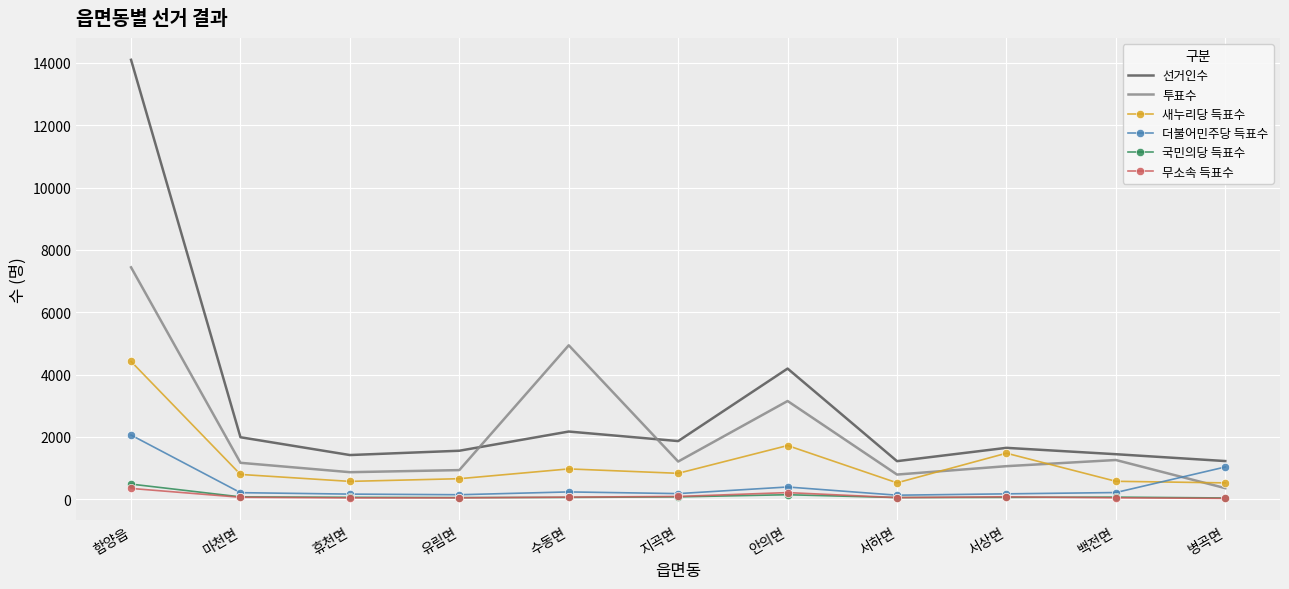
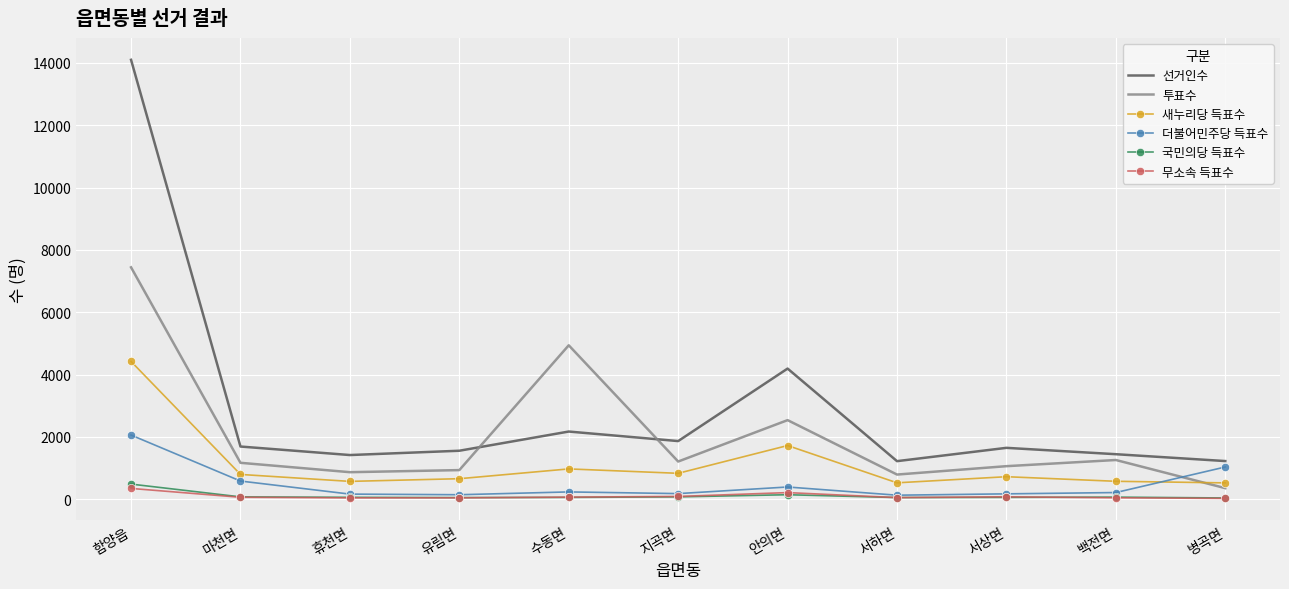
  {
    "선거인수": {
      "함양읍": 14100,
-     "마천면": 2000,
+     "마천면": 1700,
      "휴천면": 1400,
      "유림면": 1600,
      "수동면": 2200,
      "지곡면": 1900,
      "안의면": 4200,
      "서하면": 1200,
      "서상면": 1700,
      "백전면": 1400,
      "병곡면": 1200
    },
    "투표수": {
      "함양읍": 7400,
      "마천면": 1200,
      "휴천면": 900,
      "유림면": 900,
      "수동면": 4900,
      "지곡면": 1200,
-     "안의면": 3200,
+     "안의면": 2500,
      "서하면": 800,
      "서상면": 1100,
      "백전면": 1300,
      "병곡면": 400
    },
    "새누리당 득표수": {
      "함양읍": 4400,
      "마천면": 800,
      "휴천면": 600,
      "유림면": 700,
      "수동면": 1000,
      "지곡면": 800,
      "안의면": 1700,
      "서하면": 500,
-     "서상면": 1500,
+     "서상면": 700,
      "백전면": 600,
      "병곡면": 500
    },
    "더불어민주당 득표수": {
      "함양읍": 2100,
-     "마천면": 200,
+     "마천면": 600,
      "휴천면": 200,
      "유림면": 100,
      "수동면": 200,
      "지곡면": 200,
      "안의면": 400,
      "서상면": 200,
      "백전면": 200,
      "병곡면": 1000
    },
    "국민의당 득표수": {
      "함양읍": 500
    },
    "무소속 득표수": {
      "함양읍": 300
    }
  }
